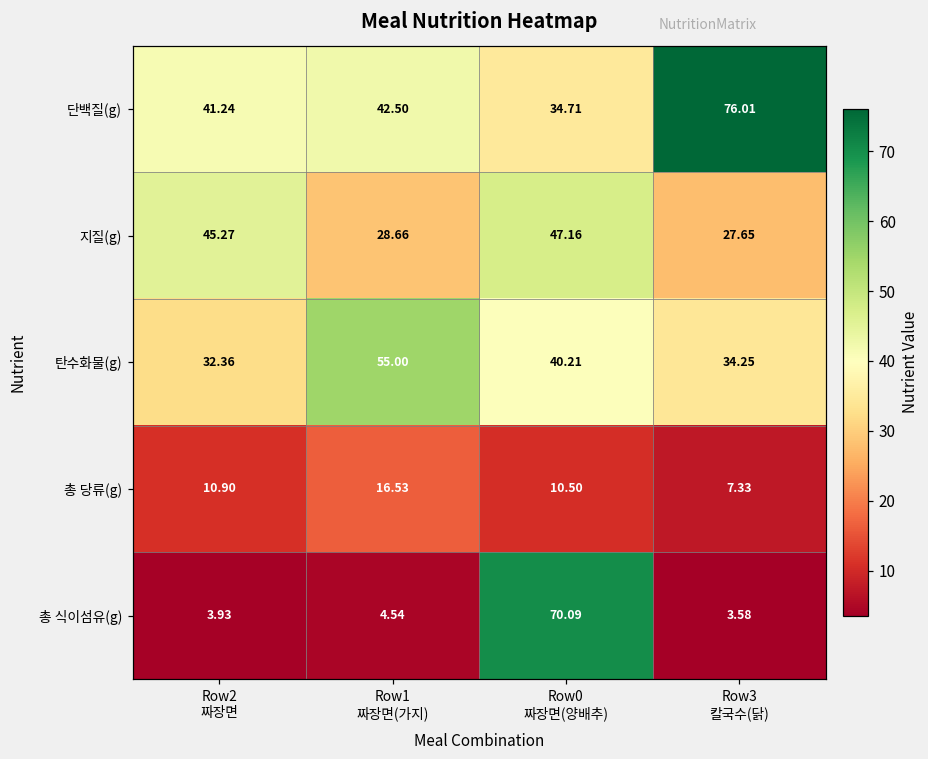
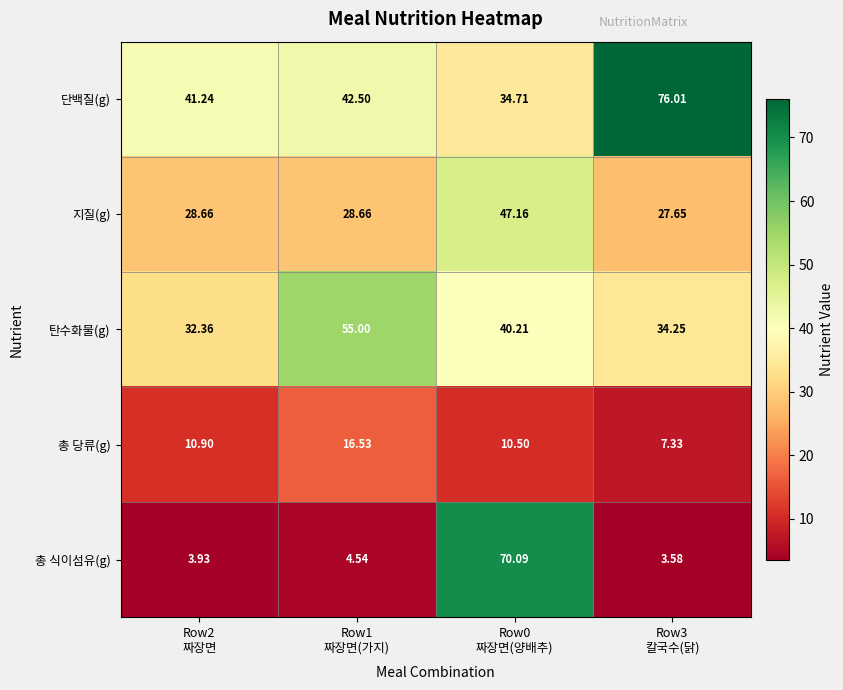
  {
    "단백질(g)": {
      "Row2 짜장면": 41.24,
      "Row1 짜장면(가지)": 42.50,
      "Row0 짜장면(양배추)": 34.71,
      "Row3 칼국수(닭)": 76.01
    },
    "지질(g)": {
-     "Row2 짜장면": 45.27,
+     "Row2 짜장면": 28.66,
      "Row1 짜장면(가지)": 28.66,
      "Row0 짜장면(양배추)": 47.16,
      "Row3 칼국수(닭)": 27.65
    },
    "탄수화물(g)": {
      "Row2 짜장면": 32.36,
      "Row1 짜장면(가지)": 55.00,
      "Row0 짜장면(양배추)": 40.21,
      "Row3 칼국수(닭)": 34.25
    },
    "총 당류(g)": {
      "Row2 짜장면": 10.90,
      "Row1 짜장면(가지)": 16.53,
      "Row0 짜장면(양배추)": 10.50,
      "Row3 칼국수(닭)": 7.33
    },
    "총 식이섬유(g)": {
      "Row2 짜장면": 3.93,
      "Row1 짜장면(가지)": 4.54,
      "Row0 짜장면(양배추)": 70.09,
      "Row3 칼국수(닭)": 3.58
    }
  }
